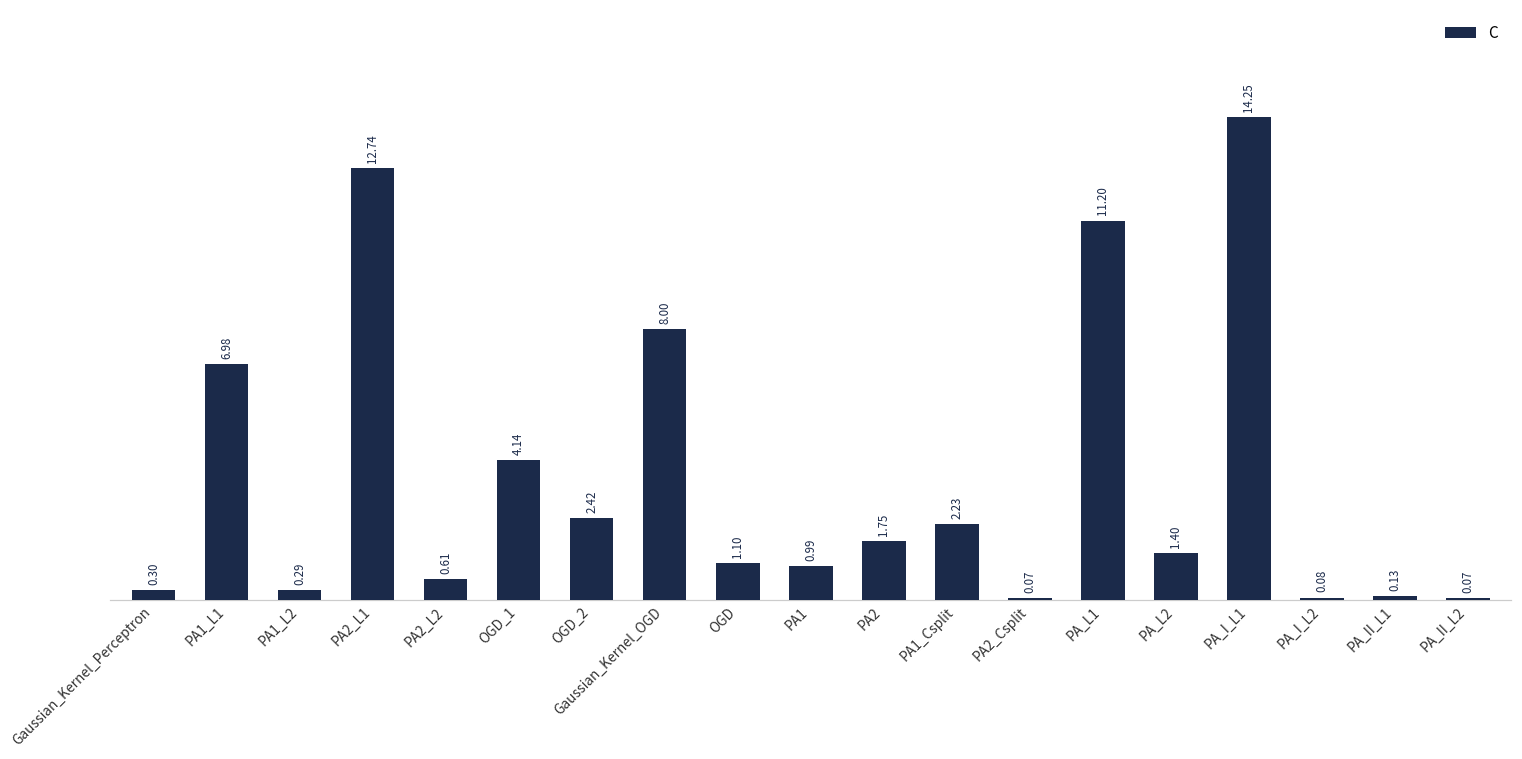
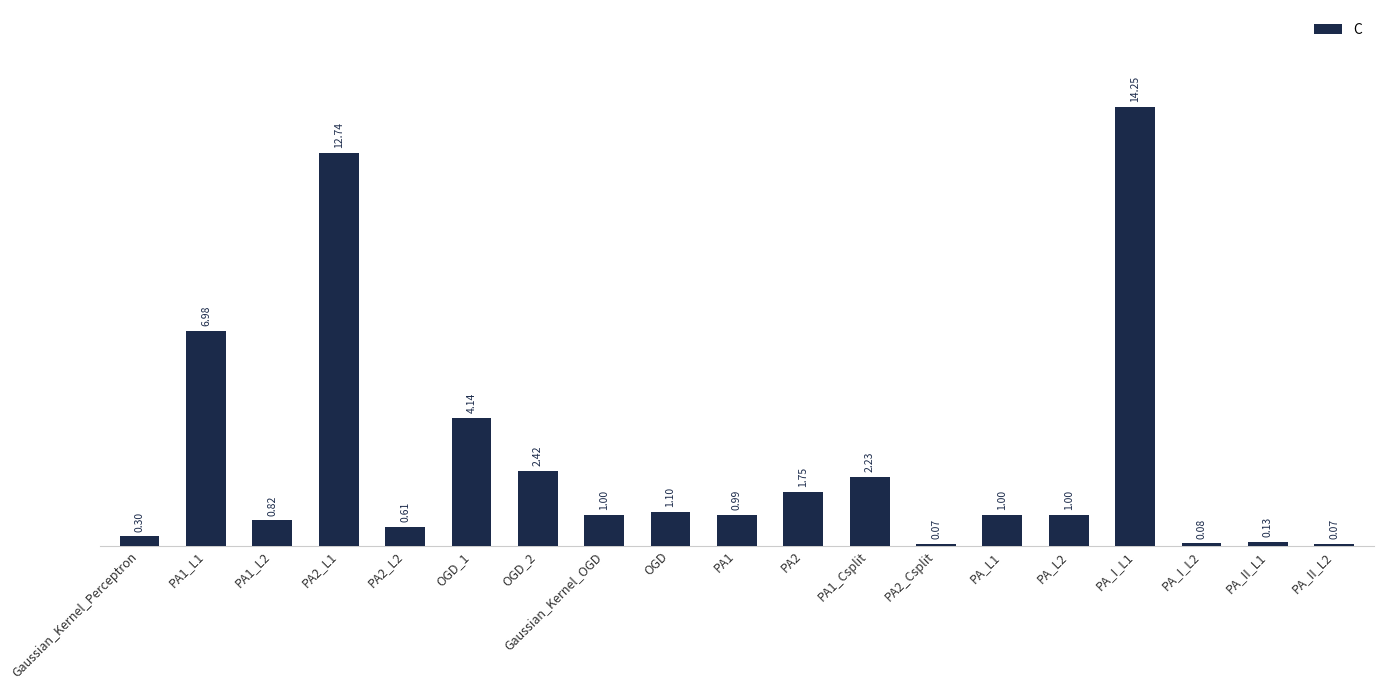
  {
    "Gaussian_Kernel_Perceptron": 0.30,
    "PA1_L1": 6.98,
-   "PA1_L2": 0.29,
+   "PA1_L2": 0.82,
    "PA2_L1": 12.74,
    "PA2_L2": 0.61,
    "OGD_1": 4.14,
    "OGD_2": 2.42,
-   "Gaussian_Kernel_OGD": 8.00,
+   "Gaussian_Kernel_OGD": 1.00,
    "OGD": 1.10,
    "PA1": 0.99,
    "PA2": 1.75,
    "PA1_Csplit": 2.23,
    "PA2_Csplit": 0.07,
-   "PA_L1": 11.20,
-   "PA_L2": 1.40,
+   "PA_L1": 1.00,
+   "PA_L2": 1.00,
    "PA_I_L1": 14.25,
    "PA_I_L2": 0.08,
    "PA_II_L1": 0.13,
    "PA_II_L2": 0.07
  }
